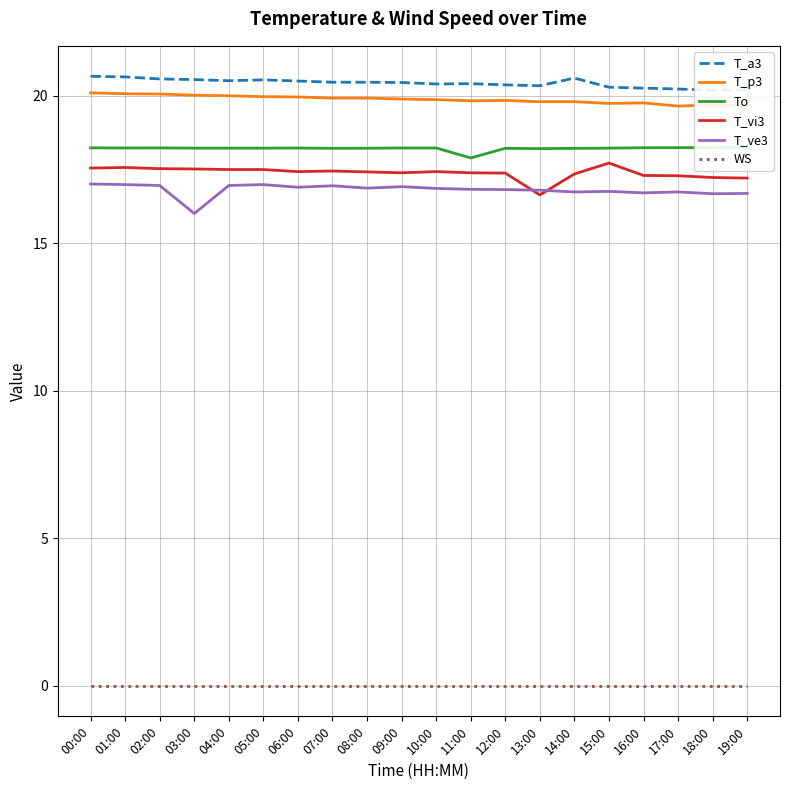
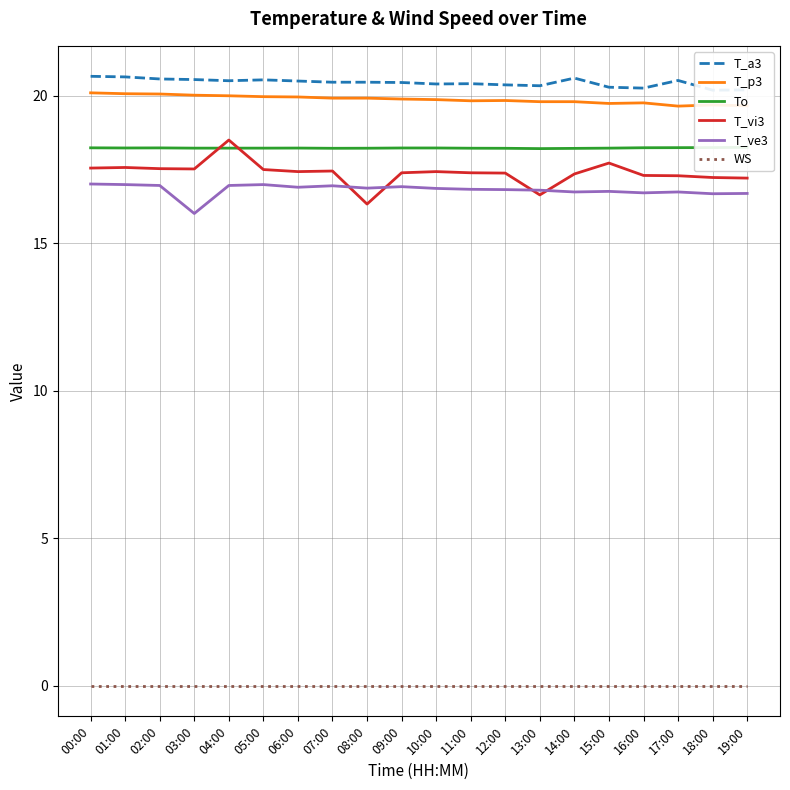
  {
    "T_a3": {
      "00:00": 20.7,
      "01:00": 20.6,
      "02:00": 20.6,
      "03:00": 20.6,
      "04:00": 20.5,
      "05:00": 20.5,
      "06:00": 20.5,
      "07:00": 20.5,
      "08:00": 20.5,
      "09:00": 20.5,
      "10:00": 20.4,
      "11:00": 20.4,
      "12:00": 20.4,
      "13:00": 20.3,
      "14:00": 20.6,
      "15:00": 20.3,
      "16:00": 20.3,
-     "17:00": 20.2
+     "17:00": 20.5
    },
    "T_p3": {
      "00:00": 20.1,
      "01:00": 20.1,
      "02:00": 20.1,
      "03:00": 20.0,
      "04:00": 20.0,
      "05:00": 20.0,
      "06:00": 20.0,
      "07:00": 19.9,
      "08:00": 19.9,
      "09:00": 19.9,
      "10:00": 19.9,
      "11:00": 19.8,
      "12:00": 19.8,
      "13:00": 19.8,
      "14:00": 19.8,
      "15:00": 19.7,
      "16:00": 19.8,
      "17:00": 19.7
    },
    "To": {
      "00:00": 18.2,
      "01:00": 18.2,
      "02:00": 18.2,
      "03:00": 18.2,
      "04:00": 18.2,
      "05:00": 18.2,
      "06:00": 18.2,
      "07:00": 18.2,
      "08:00": 18.2,
      "09:00": 18.2,
      "10:00": 18.2,
-     "11:00": 17.9,
+     "11:00": 18.2,
      "12:00": 18.2,
      "13:00": 18.2,
      "14:00": 18.2,
      "15:00": 18.2,
      "16:00": 18.2,
      "17:00": 18.2
    },
    "T_vi3": {
      "00:00": 17.6,
      "01:00": 17.6,
      "02:00": 17.5,
      "03:00": 17.5,
-     "04:00": 17.5,
+     "04:00": 18.5,
      "05:00": 17.5,
      "06:00": 17.4,
      "07:00": 17.5,
-     "08:00": 17.4,
+     "08:00": 16.3,
      "09:00": 17.4,
      "10:00": 17.4,
      "11:00": 17.4,
      "12:00": 17.4,
      "13:00": 16.6,
      "14:00": 17.4,
      "15:00": 17.7,
      "16:00": 17.3,
      "17:00": 17.3,
      "18:00": 17.2,
      "19:00": 17.2
    },
    "T_ve3": {
      "00:00": 17.0,
      "01:00": 17.0,
      "02:00": 17.0,
      "03:00": 16.0,
      "04:00": 17.0,
      "05:00": 17.0,
      "06:00": 16.9,
      "07:00": 17.0,
      "08:00": 16.9,
      "09:00": 16.9,
      "10:00": 16.9,
      "11:00": 16.8,
      "12:00": 16.8,
      "13:00": 16.8,
      "14:00": 16.7,
      "15:00": 16.8,
      "16:00": 16.7,
      "17:00": 16.7,
      "18:00": 16.7,
      "19:00": 16.7
    },
    "WS": {
      "00:00": 0.0,
      "01:00": 0.0,
      "02:00": 0.0,
      "03:00": 0.0,
      "04:00": 0.0,
      "05:00": 0.0,
      "06:00": 0.0,
      "07:00": 0.0,
      "08:00": 0.0,
      "09:00": 0.0,
      "10:00": 0.0,
      "11:00": 0.0,
      "12:00": 0.0,
      "13:00": 0.0,
      "14:00": 0.0,
      "15:00": 0.0,
      "16:00": 0.0,
      "17:00": 0.0,
      "18:00": 0.0,
      "19:00": 0.0
    }
  }
